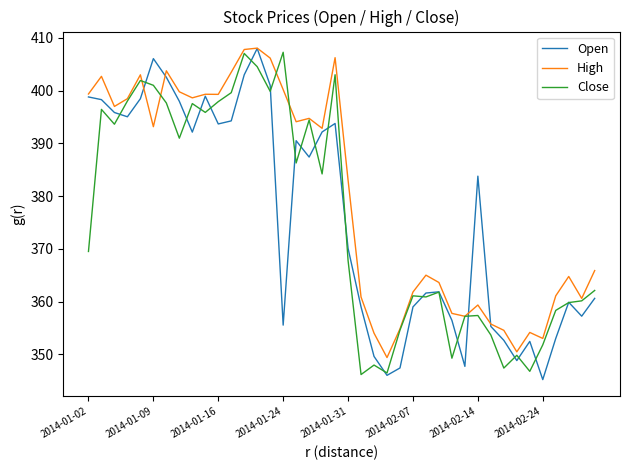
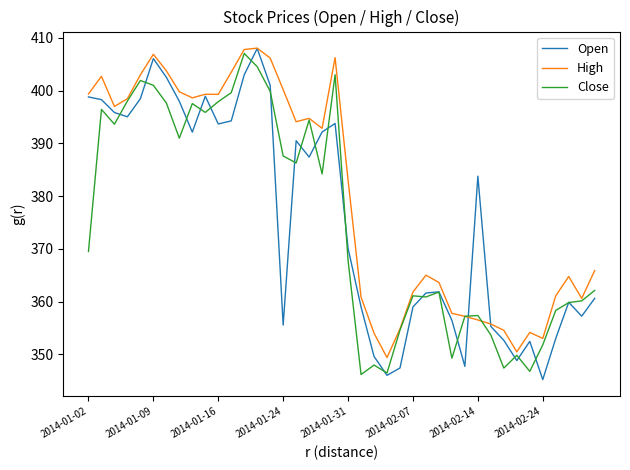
  {
    "Open": {
      "2014-01-02": 399,
      "2014-01-09": 406,
      "2014-01-16": 394,
      "2014-01-24": 356,
      "2014-01-31": 370,
      "2014-02-07": 359,
      "2014-02-14": 384,
      "2014-02-24": 345
    },
    "High": {
      "2014-01-02": 399,
-     "2014-01-09": 393,
+     "2014-01-09": 407,
      "2014-01-16": 399,
      "2014-01-24": 400,
      "2014-01-31": 383,
      "2014-02-07": 362,
-     "2014-02-14": 359,
+     "2014-02-14": 357,
      "2014-02-24": 353
    },
    "Close": {
      "2014-01-02": 369,
      "2014-01-09": 401,
      "2014-01-16": 398,
-     "2014-01-24": 407,
+     "2014-01-24": 388,
      "2014-01-31": 368,
      "2014-02-07": 361,
      "2014-02-14": 357,
      "2014-02-24": 352
    }
  }
